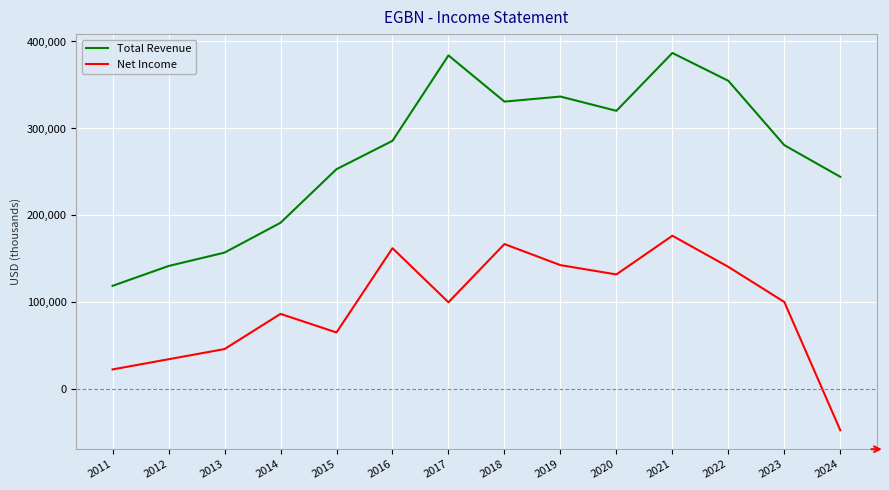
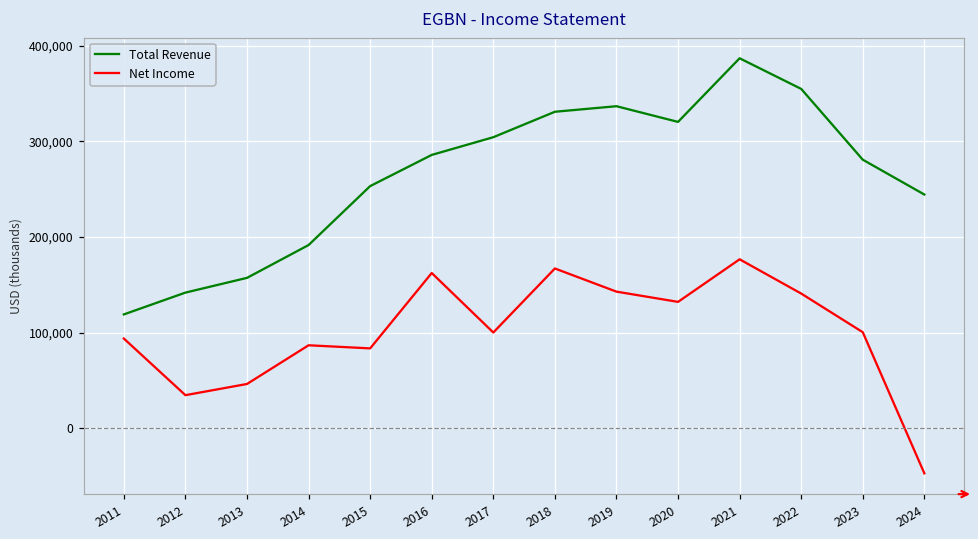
  {
    "Total Revenue": {
      "2011": "120,000",
      "2012": "140,000",
      "2013": "160,000",
      "2014": "190,000",
      "2015": "250,000",
      "2016": "290,000",
-     "2017": "380,000",
+     "2017": "300,000",
      "2018": "330,000",
      "2019": "340,000",
      "2020": "320,000",
      "2021": "390,000",
      "2022": "350,000",
      "2023": "280,000",
      "2024": "240,000"
    },
    "Net Income": {
-     "2011": "20,000",
+     "2011": "90,000",
      "2012": "30,000",
      "2013": "50,000",
      "2014": "90,000",
-     "2015": "70,000",
+     "2015": "80,000",
      "2016": "160,000",
      "2017": "100,000",
      "2018": "170,000",
      "2019": "140,000",
      "2020": "130,000",
      "2021": "180,000",
      "2022": "140,000",
      "2023": "100,000",
      "2024": "-50,000"
    }
  }
